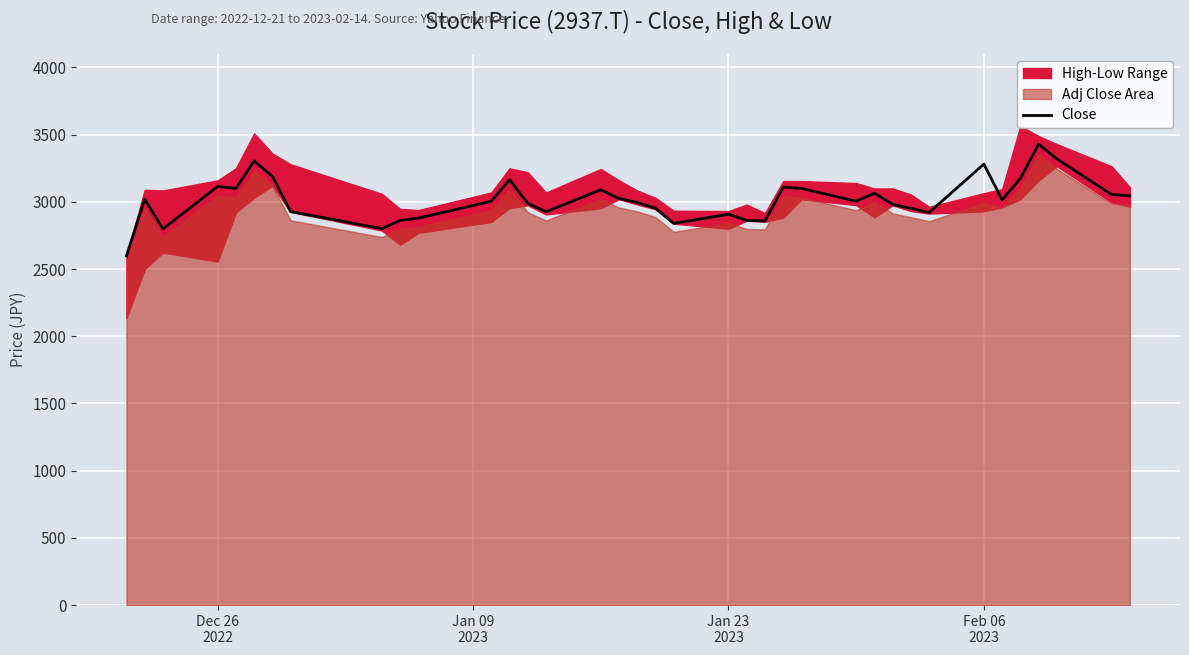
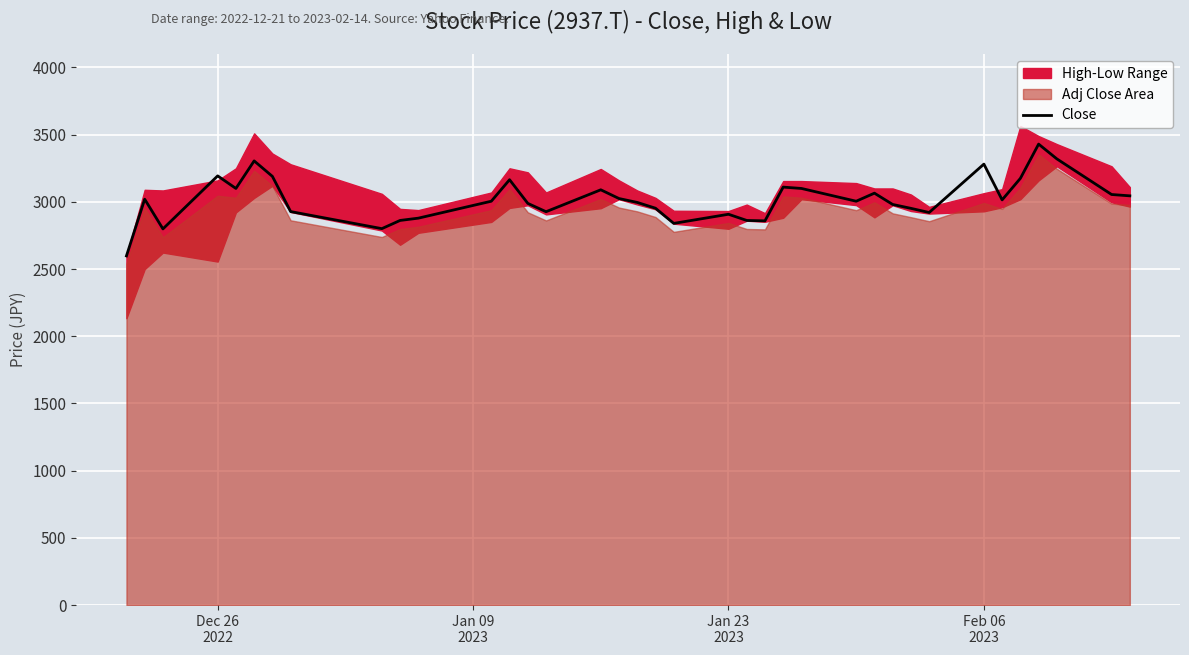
  {
    "Close": {
-     "Dec 26 2022": 3120,
+     "Dec 26 2022": 3190,
      "Jan 23 2023": 2910,
      "Feb 06 2023": 3280
    }
  }
